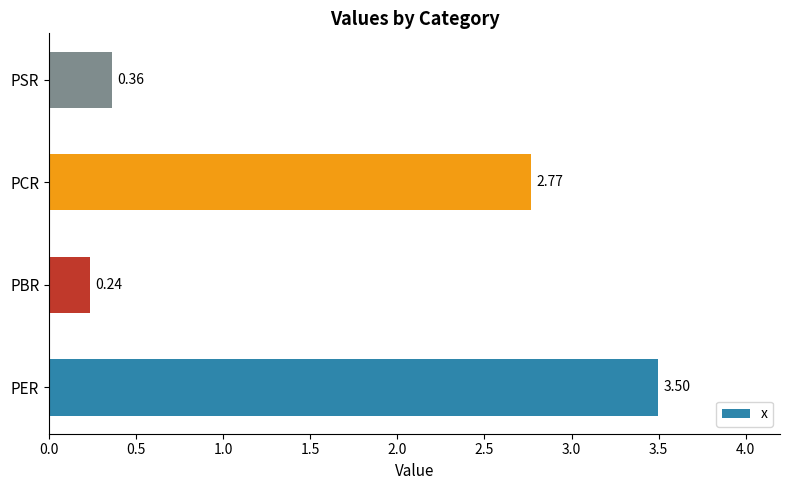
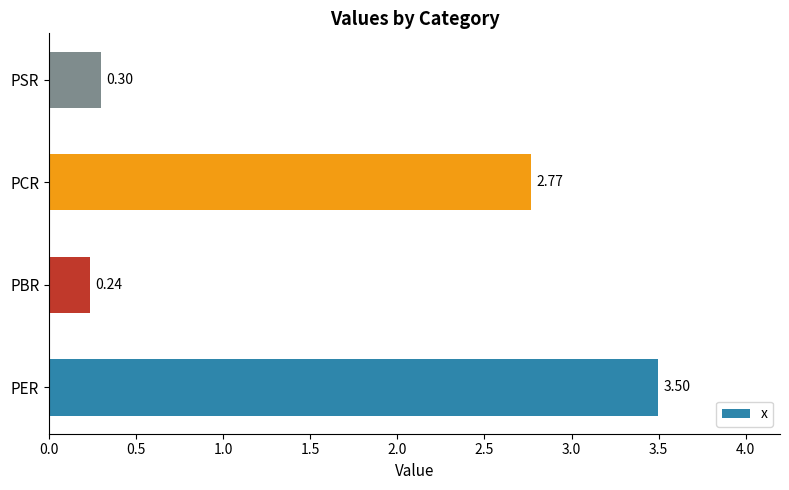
  {
-   "PSR": 0.36,
+   "PSR": 0.30,
    "PCR": 2.77,
    "PBR": 0.24,
    "PER": 3.50
  }
